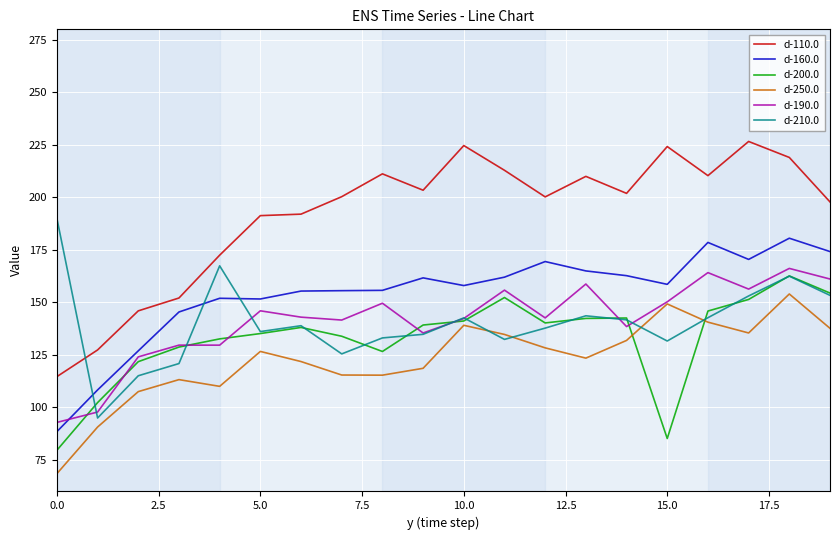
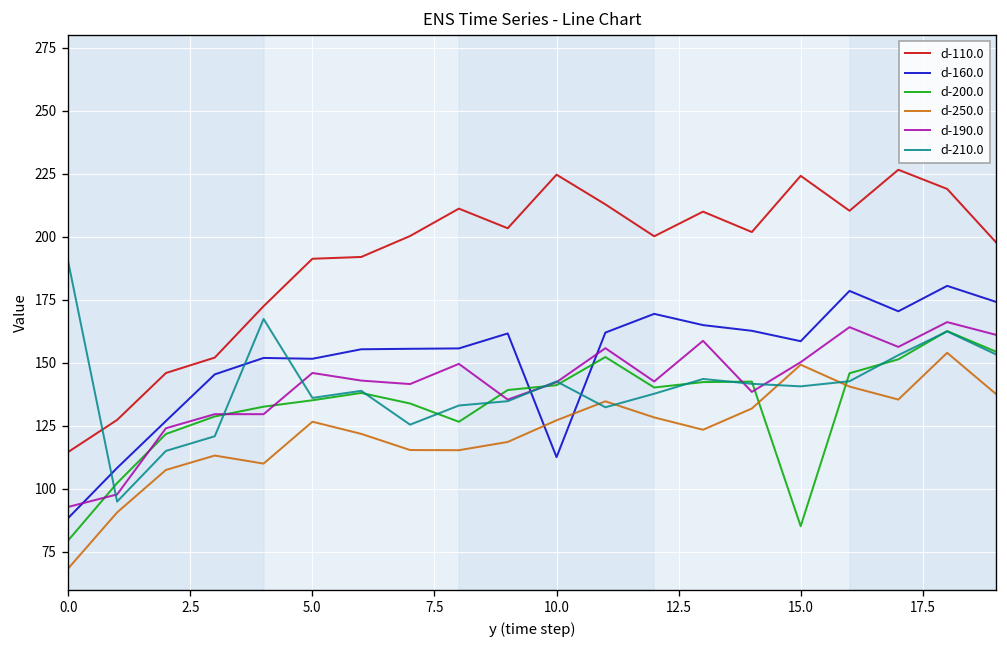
  {
    "d-110.0": {
      "0.0": 115,
      "5.0": 191,
      "10.0": 225,
      "15.0": 224
    },
    "d-160.0": {
      "0.0": 88,
      "5.0": 152,
-     "10.0": 158,
+     "10.0": 113,
      "15.0": 159
    },
    "d-200.0": {
      "0.0": 80,
      "15.0": 85
    },
    "d-250.0": {
      "0.0": 68,
      "5.0": 127,
-     "10.0": 139
+     "10.0": 127
    },
    "d-190.0": {
      "0.0": 93,
      "5.0": 146
    },
    "d-210.0": {
      "0.0": 190,
-     "15.0": 132
+     "15.0": 141
    }
  }
